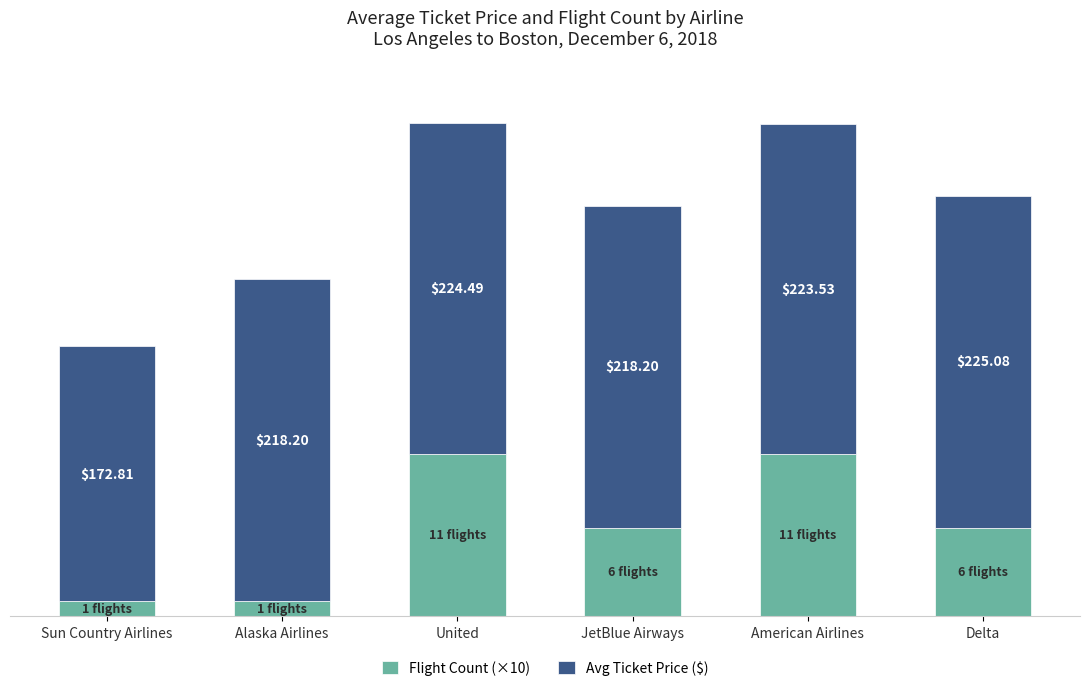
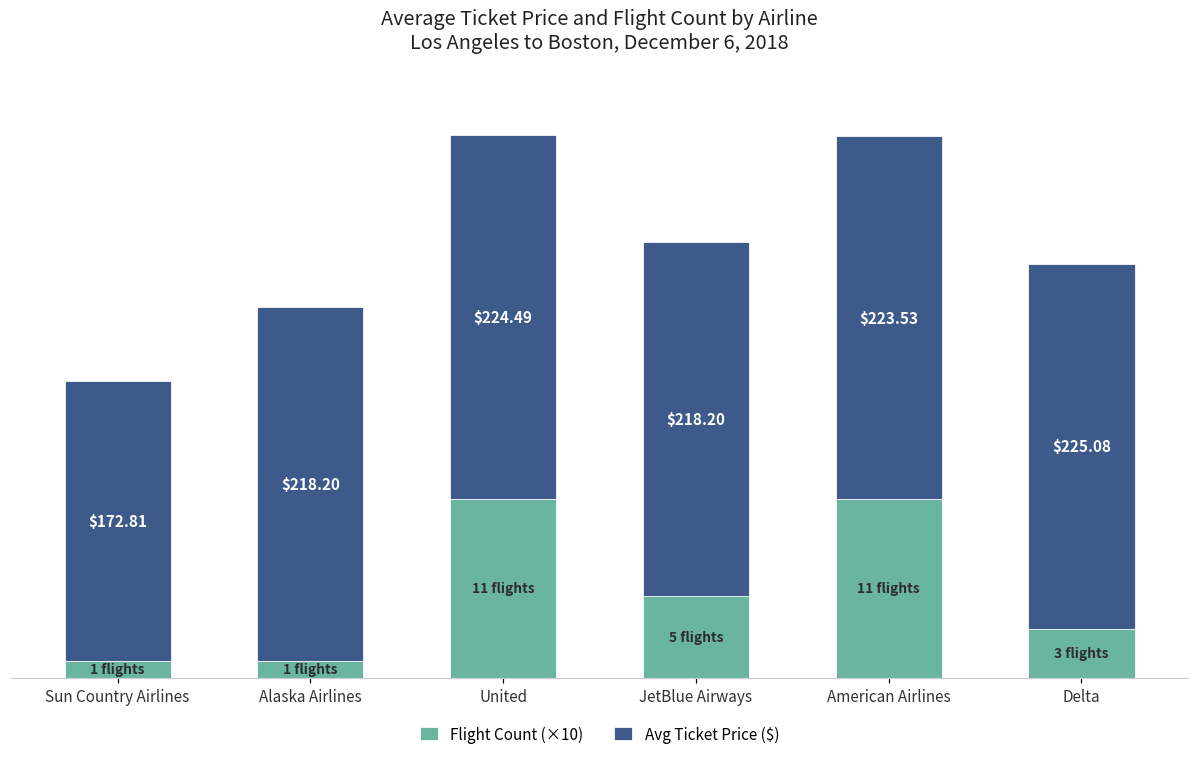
  {
    "Flight Count (×10)": {
-     "JetBlue Airways": "6",
-     "Delta": "6"
+     "JetBlue Airways": "5",
+     "Delta": "3"
    },
    "Avg Ticket Price ($)": {
      "Sun Country Airlines": "$172.81",
      "Alaska Airlines": "$218.20",
      "United": "$224.49",
      "JetBlue Airways": "$218.20",
      "American Airlines": "$223.53",
      "Delta": "$225.08"
    }
  }
